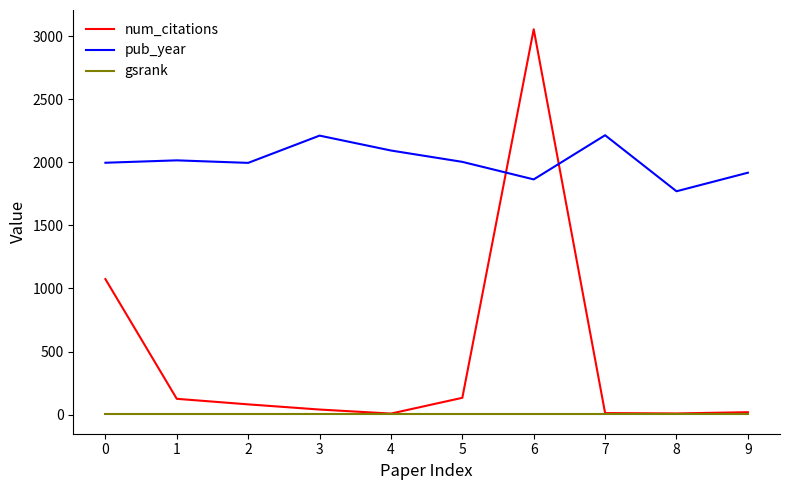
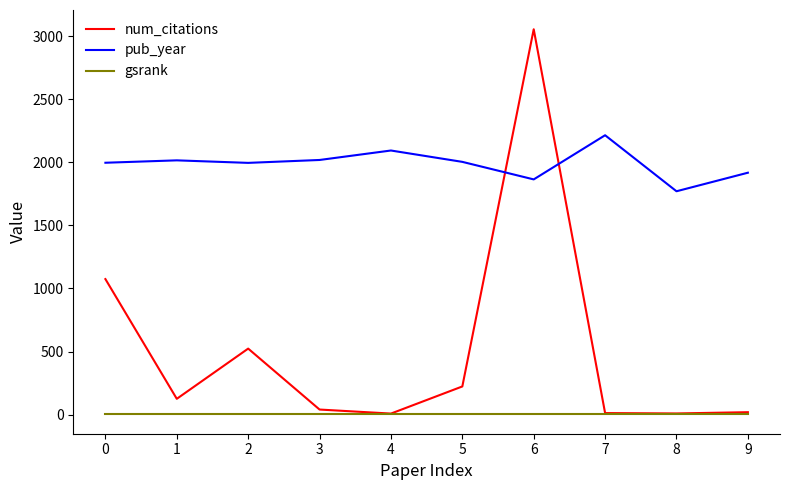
  {
    "num_citations": {
      "0": 1070,
      "1": 130,
-     "2": 80,
+     "2": 520,
      "3": 40,
-     "5": 130,
+     "5": 220,
      "6": 3050
    },
    "pub_year": {
      "0": 2000,
      "1": 2020,
      "2": 2000,
-     "3": 2210,
+     "3": 2020,
      "4": 2090,
      "5": 2000,
      "6": 1860,
      "7": 2210,
      "8": 1770,
      "9": 1920
    },
    "gsrank": {
      "0": 0,
      "1": 0,
      "2": 0,
      "3": 0,
      "5": 0,
      "6": 0
    }
  }
